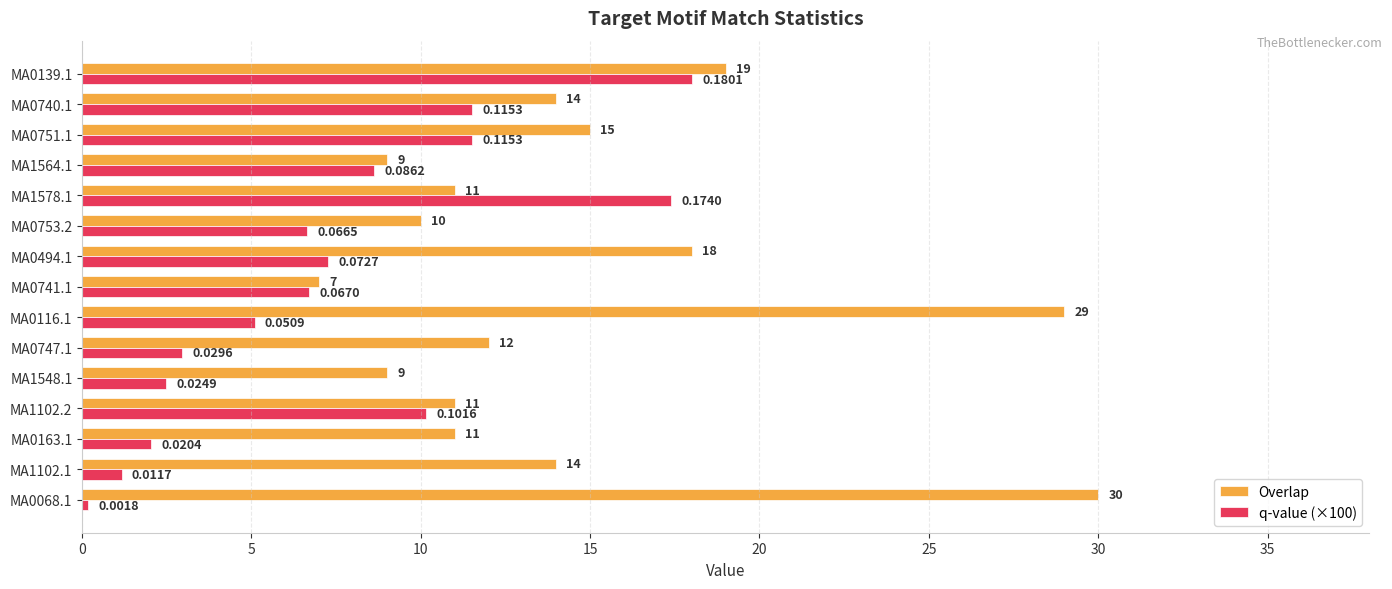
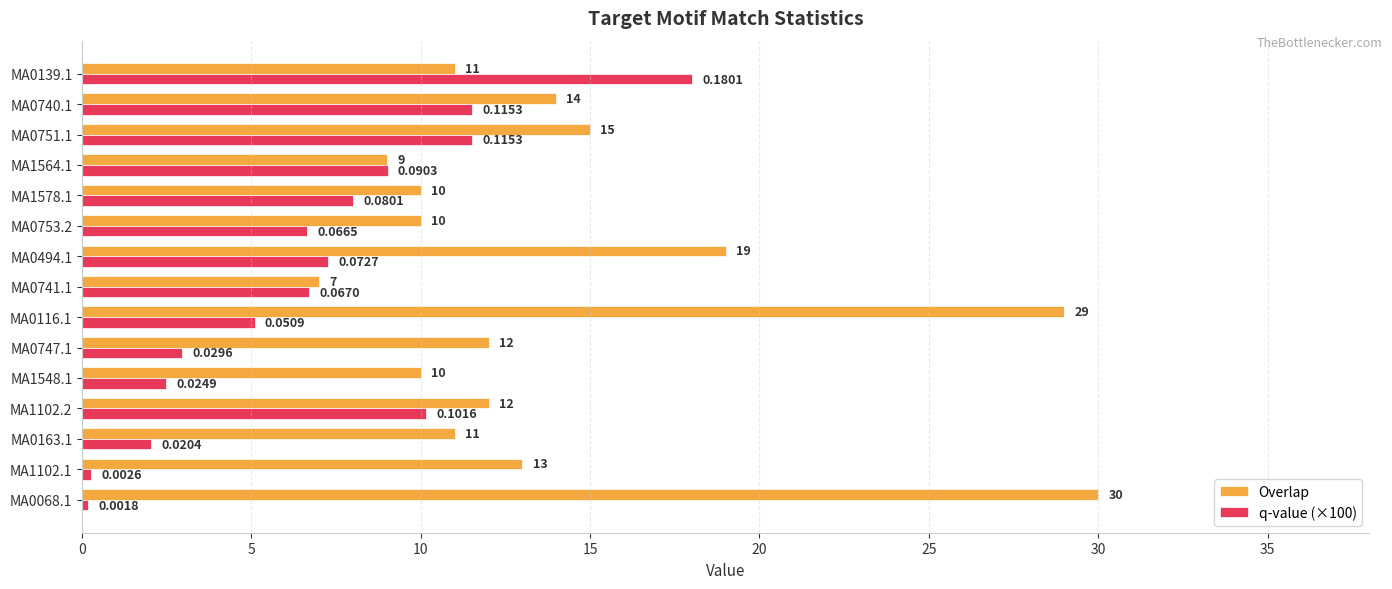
  {
    "Overlap": {
-     "MA0139.1": 19,
+     "MA0139.1": 11,
      "MA0740.1": 14,
      "MA0751.1": 15,
-     "MA1578.1": 11,
+     "MA1578.1": 10,
      "MA0753.2": 10,
-     "MA0494.1": 18,
+     "MA0494.1": 19,
      "MA0116.1": 29,
      "MA0747.1": 12,
-     "MA1548.1": 9,
-     "MA1102.2": 11,
+     "MA1548.1": 10,
+     "MA1102.2": 12,
      "MA0163.1": 11,
-     "MA1102.1": 14,
+     "MA1102.1": 13,
      "MA0068.1": 30
    },
    "q-value (×100)": {
-     "MA1564.1": 0.0862,
-     "MA1578.1": 0.1740,
-     "MA1102.1": 0.0117
+     "MA1564.1": 0.0903,
+     "MA1578.1": 0.0801,
+     "MA1102.1": 0.0026
    }
  }
